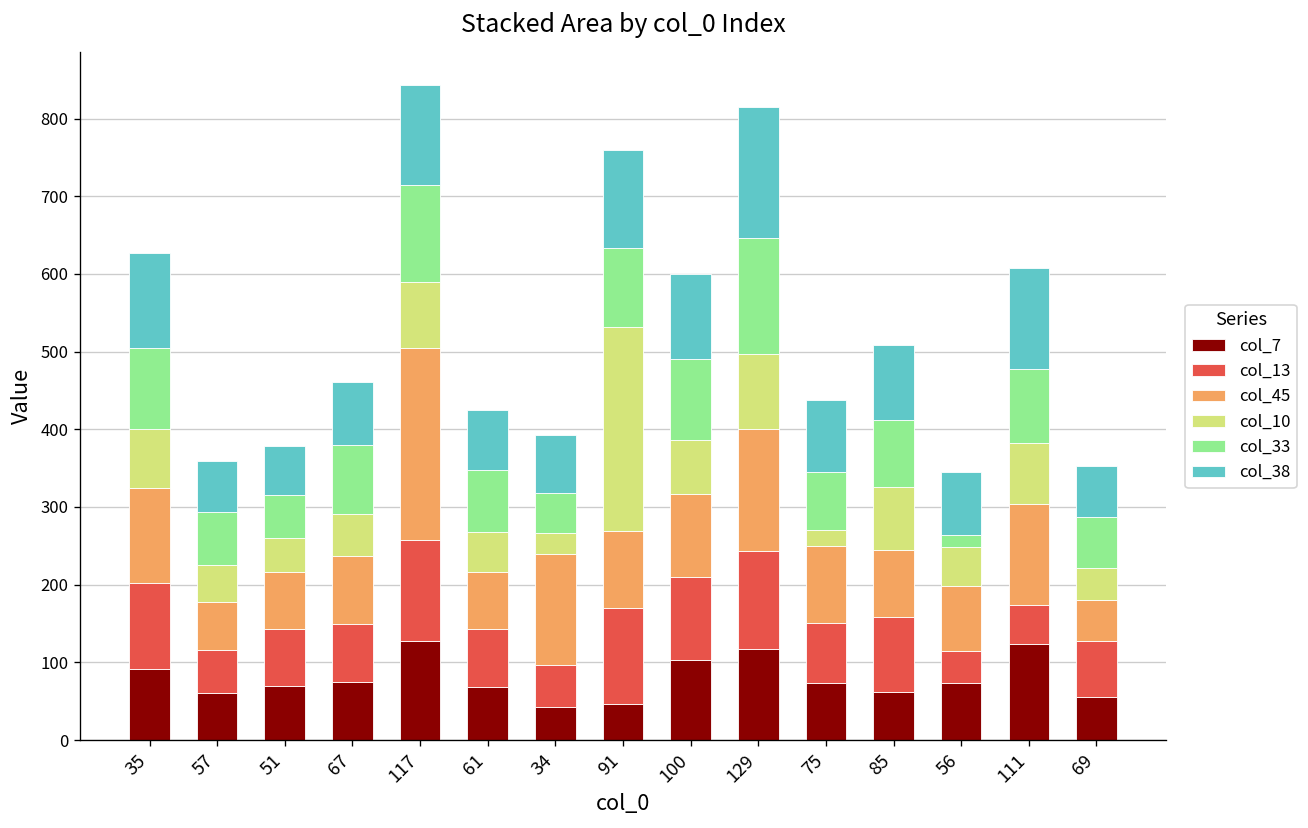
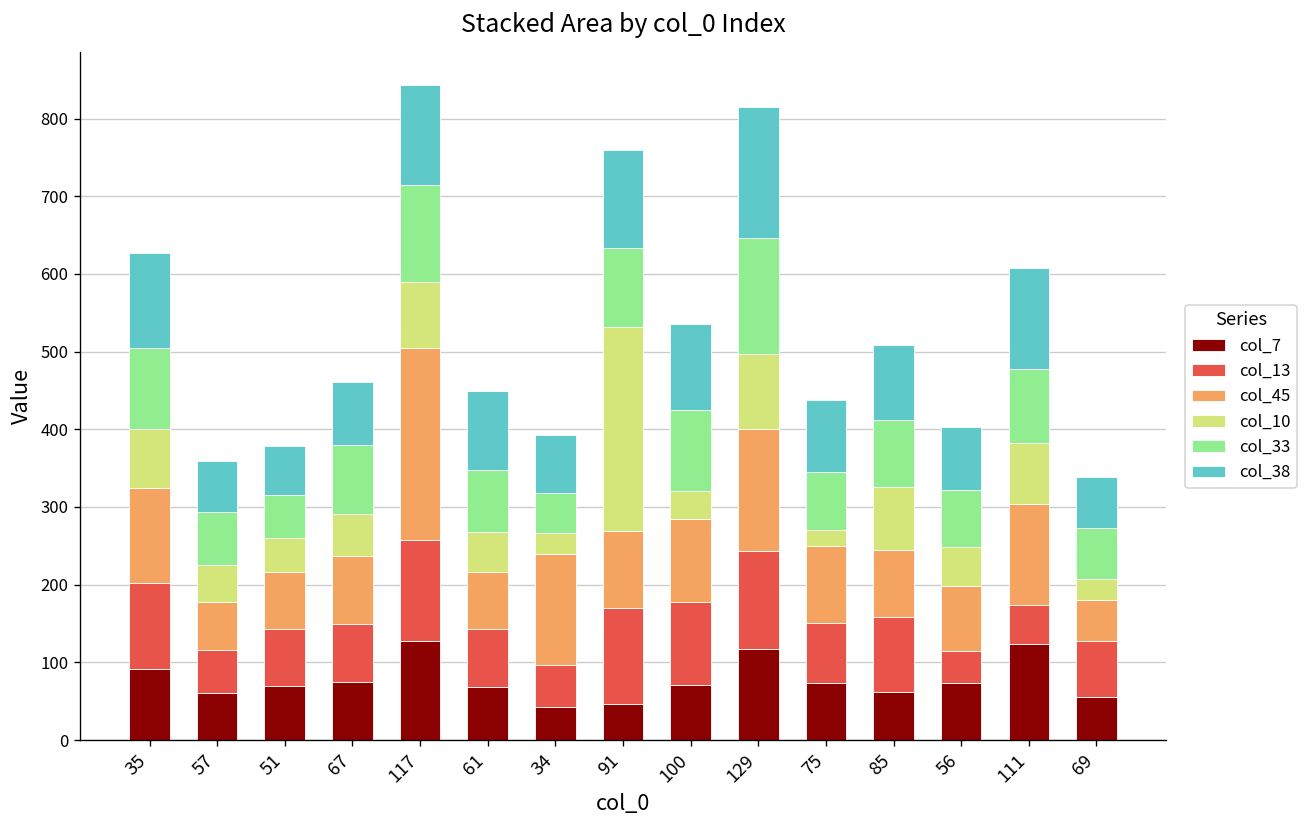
  {
    "col_7": {
      "35": 90,
      "57": 60,
      "51": 70,
      "67": 80,
      "117": 130,
      "61": 70,
      "34": 40,
      "91": 50,
-     "100": 100,
+     "100": 70,
      "129": 120,
      "75": 70,
      "85": 60,
      "56": 70,
      "111": 120,
      "69": 60
    },
    "col_13": {
      "35": 110,
      "57": 60,
      "51": 70,
      "67": 70,
      "117": 130,
      "61": 80,
      "34": 50,
      "91": 120,
      "100": 110,
      "129": 130,
      "75": 80,
      "85": 100,
      "56": 40,
      "111": 50,
      "69": 70
    },
    "col_45": {
      "35": 120,
      "57": 60,
      "51": 70,
      "67": 90,
      "117": 250,
      "61": 70,
      "34": 140,
      "91": 100,
      "100": 110,
      "129": 160,
      "75": 100,
      "85": 90,
      "56": 80,
      "111": 130,
      "69": 50
    },
    "col_10": {
      "35": 80,
      "57": 50,
      "51": 40,
      "67": 50,
      "117": 90,
      "61": 50,
      "34": 30,
      "91": 260,
-     "100": 70,
+     "100": 40,
      "129": 100,
      "75": 20,
      "85": 80,
      "56": 50,
      "111": 80,
-     "69": 40
+     "69": 30
    },
    "col_33": {
      "35": 110,
      "57": 70,
      "51": 60,
      "67": 90,
      "117": 130,
      "61": 80,
      "34": 50,
      "91": 100,
      "100": 100,
      "129": 150,
      "75": 80,
      "85": 90,
-     "56": 20,
+     "56": 70,
      "111": 100,
      "69": 70
    },
    "col_38": {
      "35": 120,
      "57": 70,
      "51": 60,
      "67": 80,
      "117": 130,
-     "61": 80,
+     "61": 100,
      "34": 80,
      "91": 130,
      "100": 110,
      "129": 170,
      "75": 90,
      "85": 100,
      "56": 80,
      "111": 130,
      "69": 70
    }
  }
